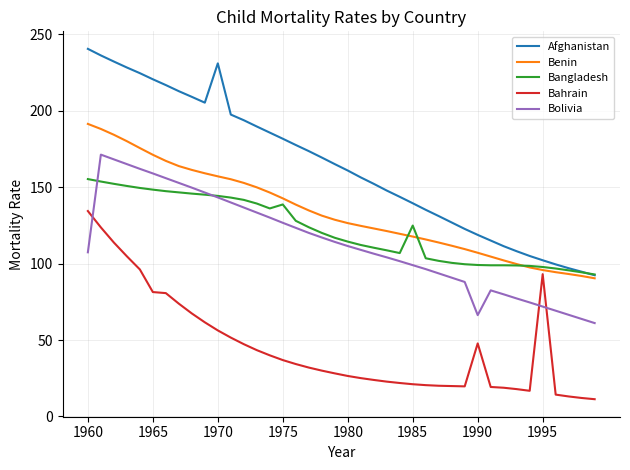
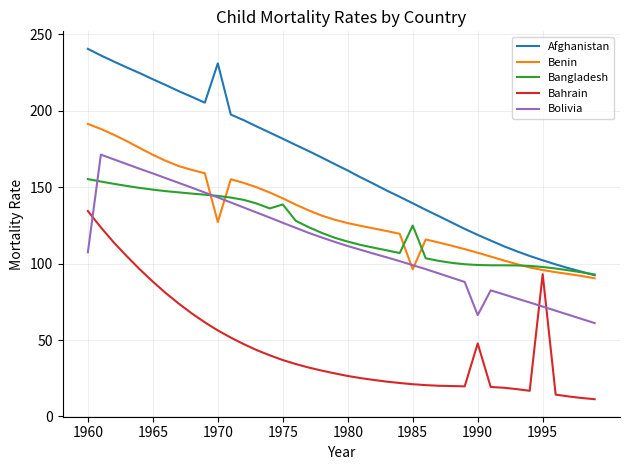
  {
    "Afghanistan": {
      "1960": 241,
      "1965": 221,
      "1970": 231,
      "1975": 182,
      "1980": 161,
      "1985": 140,
      "1990": 119,
      "1995": 102
    },
    "Benin": {
      "1960": 191,
      "1965": 171,
-     "1970": 157,
+     "1970": 127,
      "1975": 143,
      "1980": 127,
-     "1985": 118,
+     "1985": 96,
      "1990": 107,
      "1995": 96
    },
    "Bangladesh": {
      "1960": 155,
      "1965": 148,
      "1975": 139,
      "1980": 114,
      "1985": 125,
      "1990": 99,
      "1995": 98
    },
    "Bahrain": {
      "1960": 134,
-     "1965": 81,
+     "1965": 88,
      "1970": 56,
      "1975": 37,
      "1980": 27,
      "1985": 21,
      "1990": 48,
      "1995": 93
    },
    "Bolivia": {
      "1960": 107,
      "1965": 159,
      "1975": 127,
      "1980": 112,
      "1985": 99,
      "1990": 66,
      "1995": 72
    }
  }
